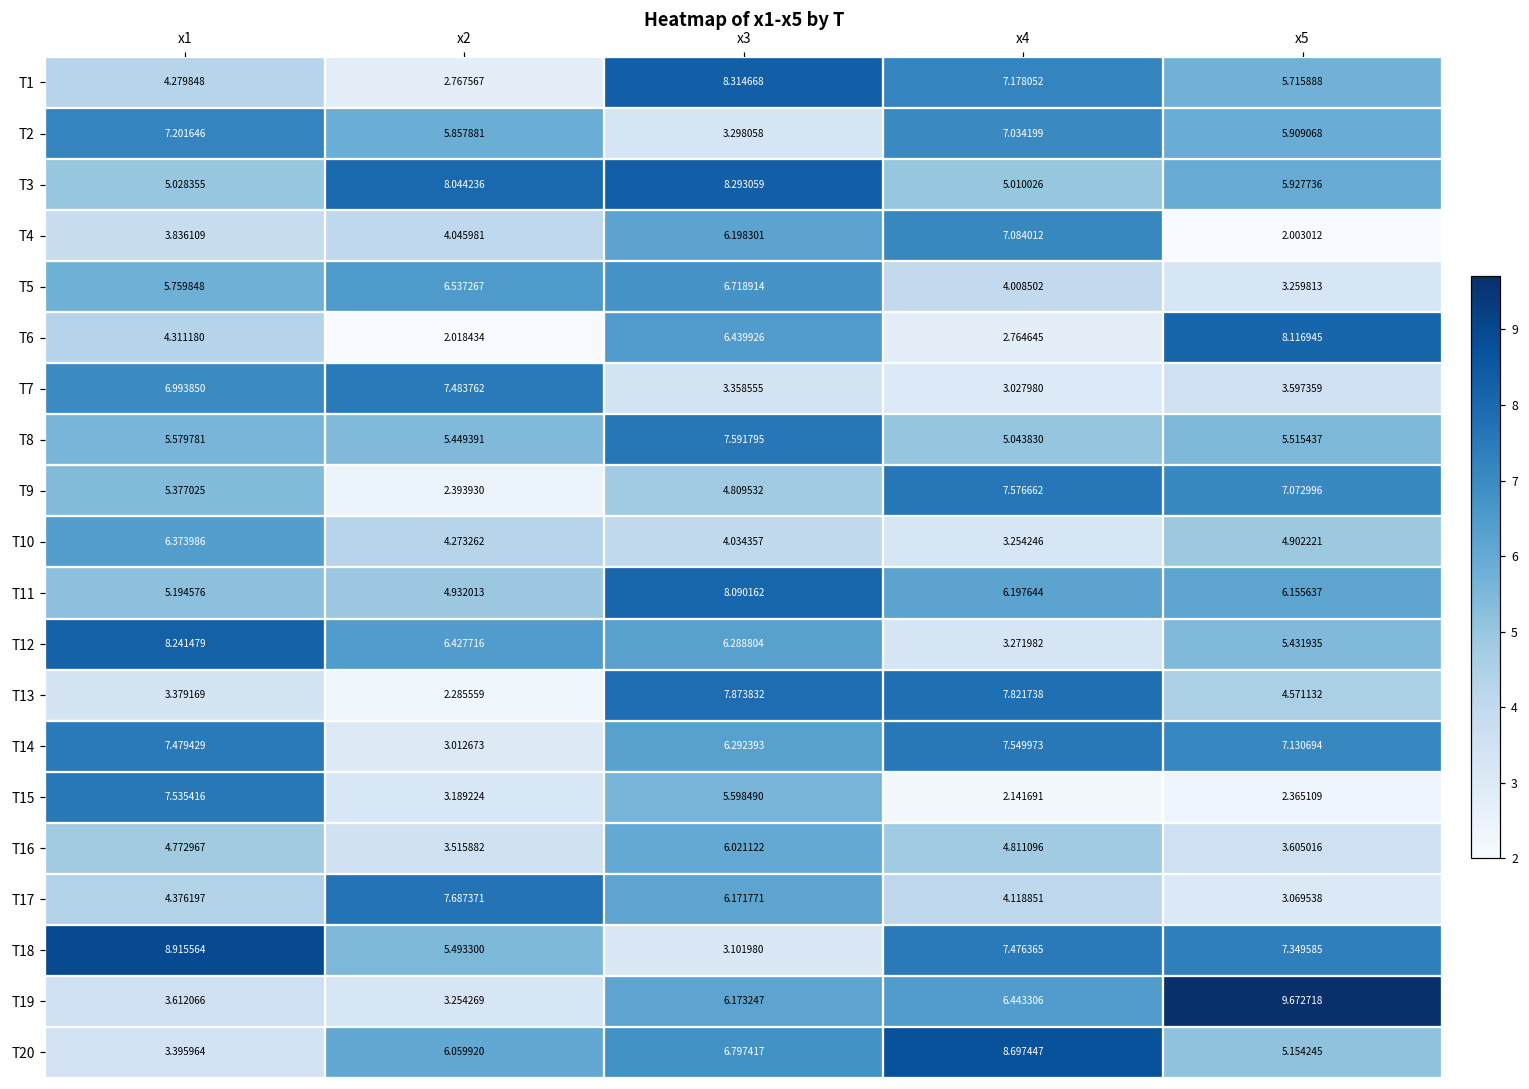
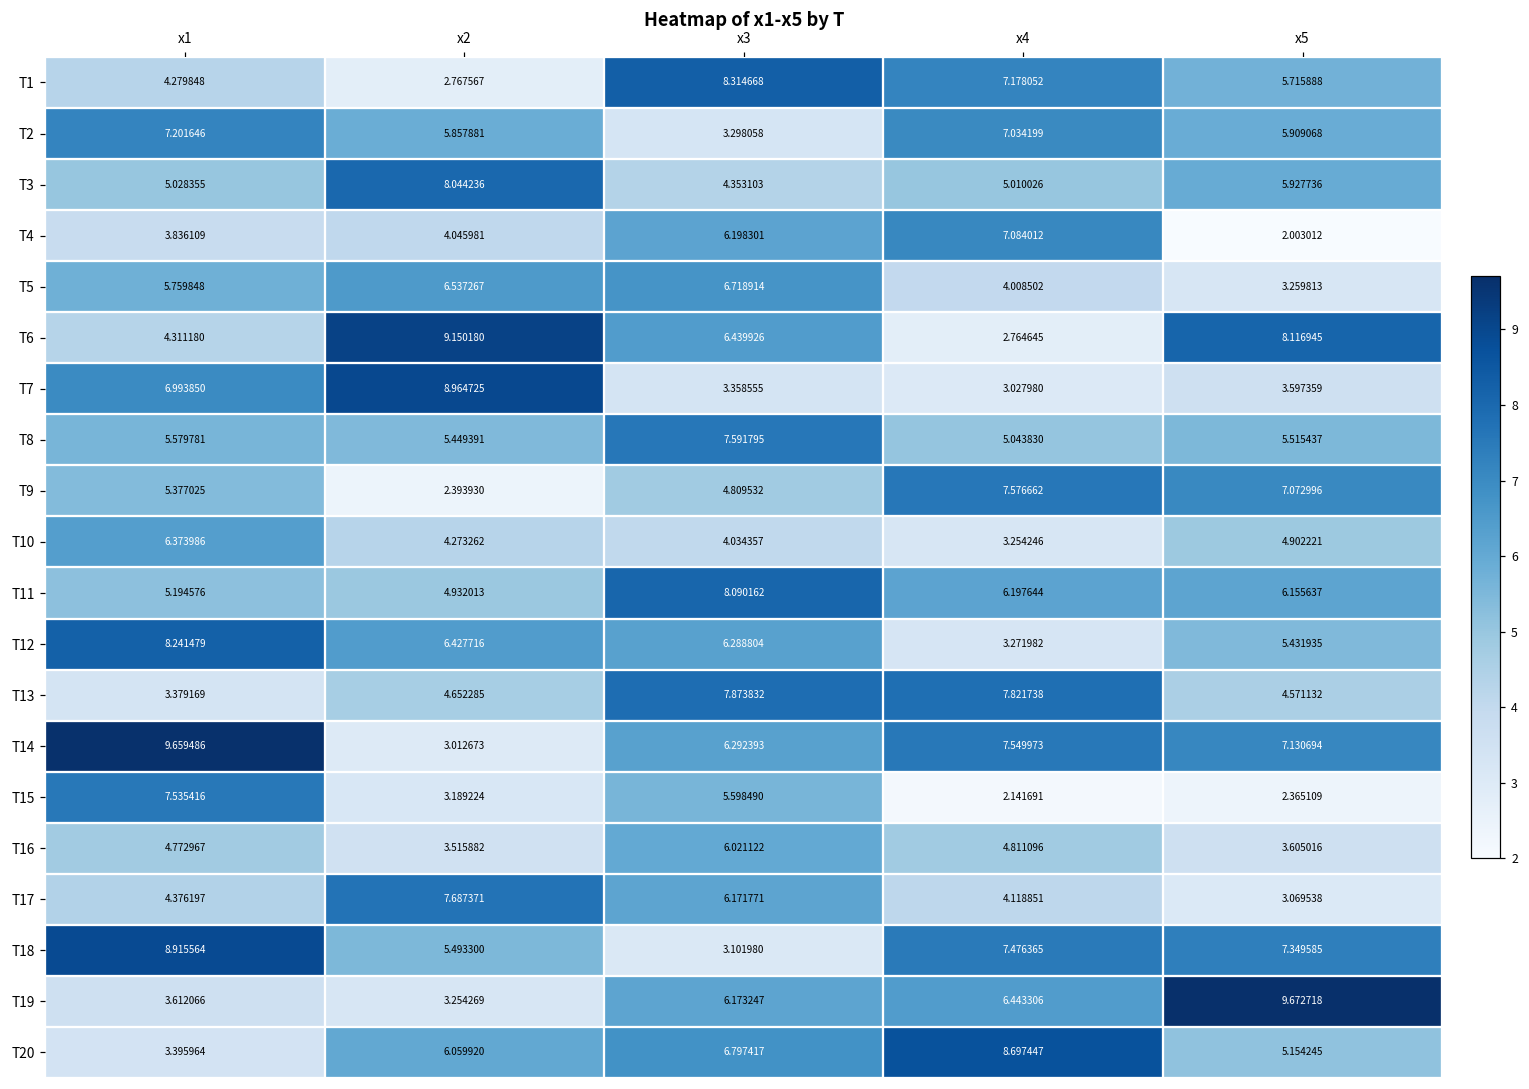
  {
    "T1": {
      "x1": 4.279848,
      "x2": 2.767567,
      "x3": 8.314668,
      "x4": 7.178052,
      "x5": 5.715888
    },
    "T2": {
      "x1": 7.201646,
      "x2": 5.857881,
      "x3": 3.298058,
      "x4": 7.034199,
      "x5": 5.909068
    },
    "T3": {
      "x1": 5.028355,
      "x2": 8.044236,
-     "x3": 8.293059,
+     "x3": 4.353103,
      "x4": 5.010026,
      "x5": 5.927736
    },
    "T4": {
      "x1": 3.836109,
      "x2": 4.045981,
      "x3": 6.198301,
      "x4": 7.084012,
      "x5": 2.003012
    },
    "T5": {
      "x1": 5.759848,
      "x2": 6.537267,
      "x3": 6.718914,
      "x4": 4.008502,
      "x5": 3.259813
    },
    "T6": {
      "x1": 4.311180,
-     "x2": 2.018434,
+     "x2": 9.150180,
      "x3": 6.439926,
      "x4": 2.764645,
      "x5": 8.116945
    },
    "T7": {
      "x1": 6.993850,
-     "x2": 7.483762,
+     "x2": 8.964725,
      "x3": 3.358555,
      "x4": 3.027980,
      "x5": 3.597359
    },
    "T8": {
      "x1": 5.579781,
      "x2": 5.449391,
      "x3": 7.591795,
      "x4": 5.043830,
      "x5": 5.515437
    },
    "T9": {
      "x1": 5.377025,
      "x2": 2.393930,
      "x3": 4.809532,
      "x4": 7.576662,
      "x5": 7.072996
    },
    "T10": {
      "x1": 6.373986,
      "x2": 4.273262,
      "x3": 4.034357,
      "x4": 3.254246,
      "x5": 4.902221
    },
    "T11": {
      "x1": 5.194576,
      "x2": 4.932013,
      "x3": 8.090162,
      "x4": 6.197644,
      "x5": 6.155637
    },
    "T12": {
      "x1": 8.241479,
      "x2": 6.427716,
      "x3": 6.288804,
      "x4": 3.271982,
      "x5": 5.431935
    },
    "T13": {
      "x1": 3.379169,
-     "x2": 2.285559,
+     "x2": 4.652285,
      "x3": 7.873832,
      "x4": 7.821738,
      "x5": 4.571132
    },
    "T14": {
-     "x1": 7.479429,
+     "x1": 9.659486,
      "x2": 3.012673,
      "x3": 6.292393,
      "x4": 7.549973,
      "x5": 7.130694
    },
    "T15": {
      "x1": 7.535416,
      "x2": 3.189224,
      "x3": 5.598490,
      "x4": 2.141691,
      "x5": 2.365109
    },
    "T16": {
      "x1": 4.772967,
      "x2": 3.515882,
      "x3": 6.021122,
      "x4": 4.811096,
      "x5": 3.605016
    },
    "T17": {
      "x1": 4.376197,
      "x2": 7.687371,
      "x3": 6.171771,
      "x4": 4.118851,
      "x5": 3.069538
    },
    "T18": {
      "x1": 8.915564,
      "x2": 5.493300,
      "x3": 3.101980,
      "x4": 7.476365,
      "x5": 7.349585
    },
    "T19": {
      "x1": 3.612066,
      "x2": 3.254269,
      "x3": 6.173247,
      "x4": 6.443306,
      "x5": 9.672718
    },
    "T20": {
      "x1": 3.395964,
      "x2": 6.059920,
      "x3": 6.797417,
      "x4": 8.697447,
      "x5": 5.154245
    }
  }
